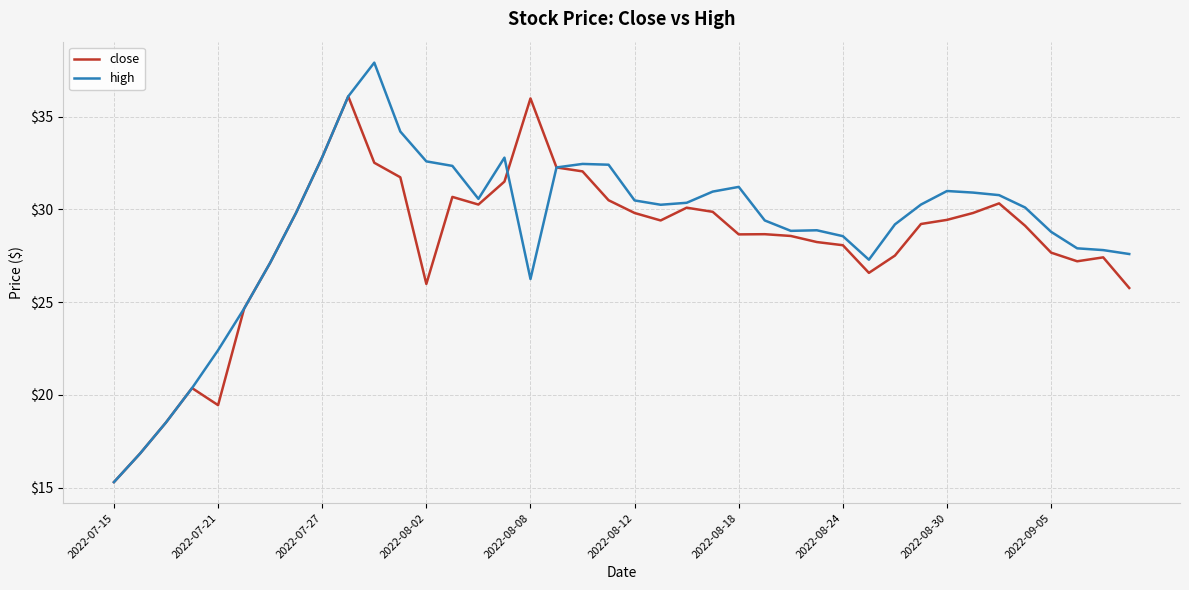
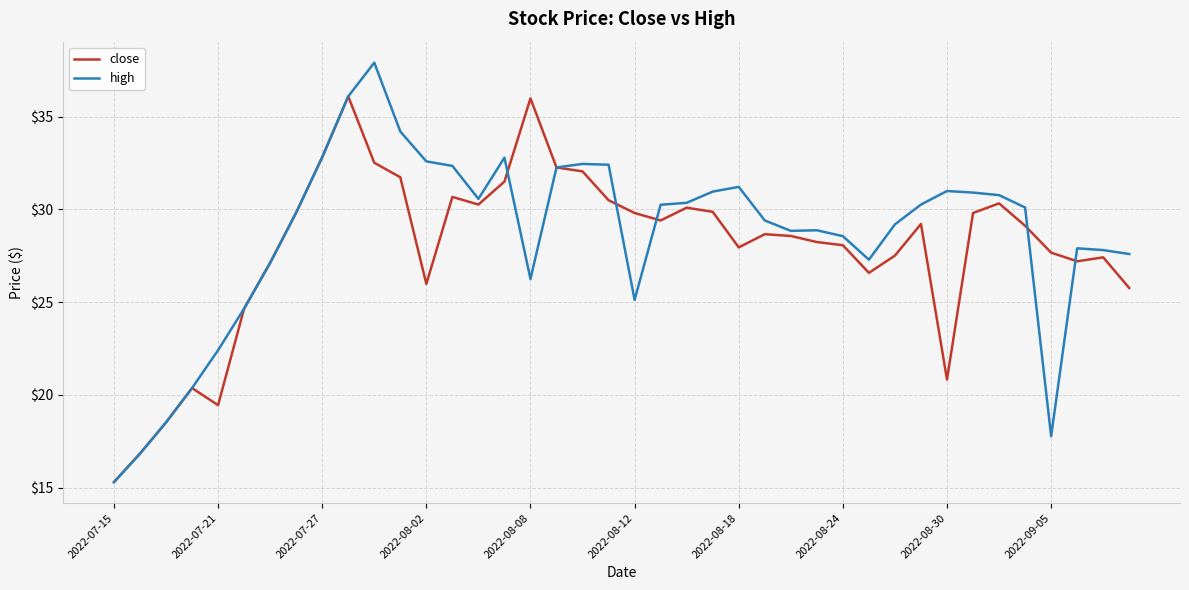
  {
    "close": {
      "2022-07-21": "$19.4",
      "2022-08-02": "$26.0",
      "2022-08-08": "$36.0",
      "2022-08-12": "$29.8",
-     "2022-08-18": "$28.6",
+     "2022-08-18": "$27.9",
      "2022-08-24": "$28.1",
-     "2022-08-30": "$29.4",
+     "2022-08-30": "$20.8",
      "2022-09-05": "$27.7"
    },
    "high": {
      "2022-07-21": "$22.4",
      "2022-08-02": "$32.6",
      "2022-08-08": "$26.2",
-     "2022-08-12": "$30.5",
+     "2022-08-12": "$25.1",
      "2022-08-18": "$31.2",
      "2022-08-24": "$28.6",
      "2022-08-30": "$31.0",
-     "2022-09-05": "$28.8"
+     "2022-09-05": "$17.8"
    }
  }
